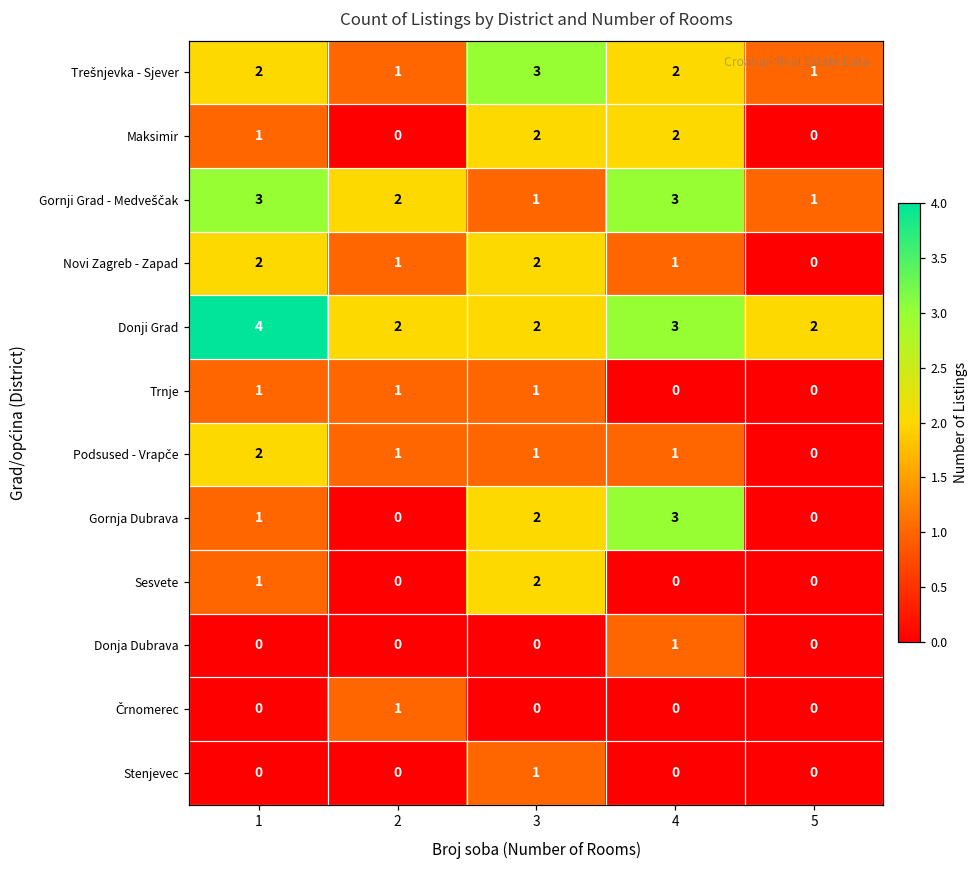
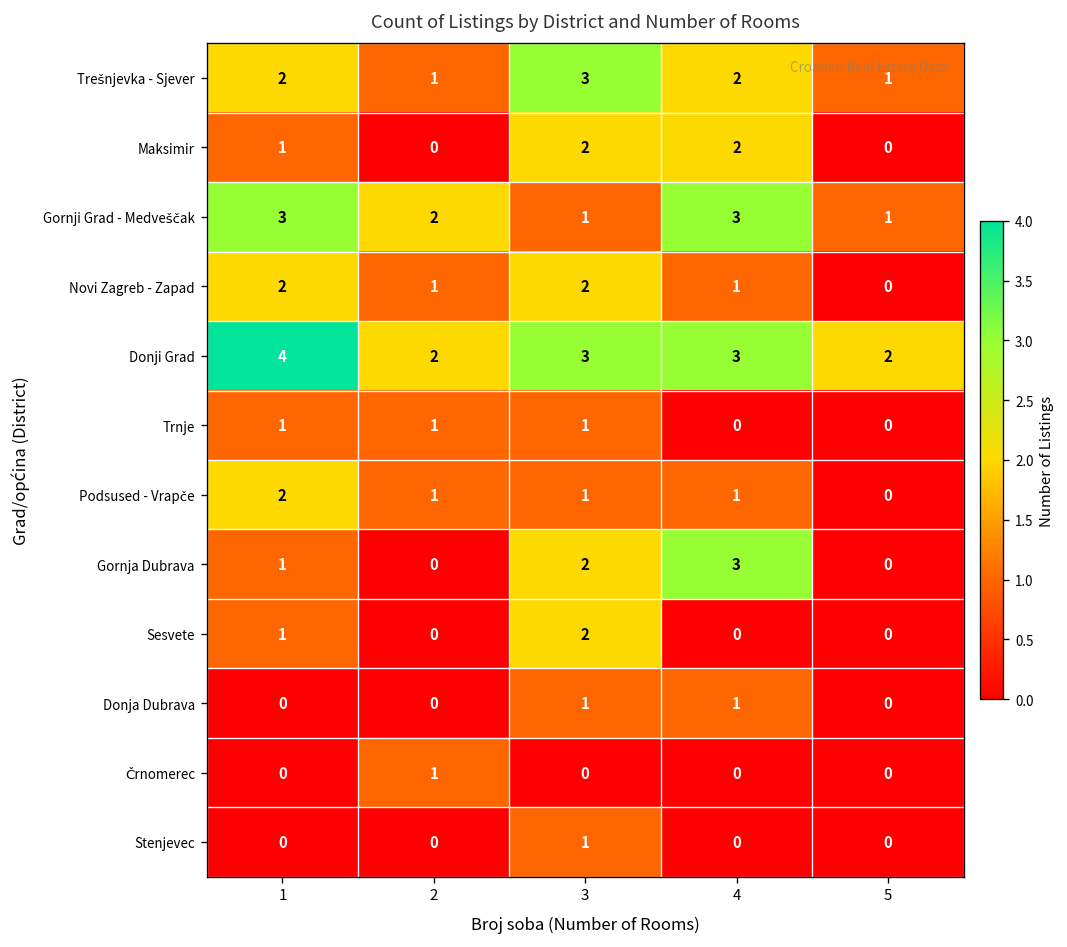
  {
    "Trešnjevka - Sjever": {
      "1": 2,
      "2": 1,
      "3": 3,
      "4": 2
    },
    "Maksimir": {
      "1": 1,
      "2": 0,
      "3": 2,
      "4": 2,
      "5": 0
    },
    "Gornji Grad - Medveščak": {
      "1": 3,
      "2": 2,
      "3": 1,
      "4": 3,
      "5": 1
    },
    "Novi Zagreb - Zapad": {
      "1": 2,
      "2": 1,
      "3": 2,
      "4": 1,
      "5": 0
    },
    "Donji Grad": {
      "1": 4,
      "2": 2,
-     "3": 2,
+     "3": 3,
      "4": 3,
      "5": 2
    },
    "Trnje": {
      "1": 1,
      "2": 1,
      "3": 1,
      "4": 0,
      "5": 0
    },
    "Podsused - Vrapče": {
      "1": 2,
      "2": 1,
      "3": 1,
      "4": 1,
      "5": 0
    },
    "Gornja Dubrava": {
      "1": 1,
      "2": 0,
      "3": 2,
      "4": 3,
      "5": 0
    },
    "Sesvete": {
      "1": 1,
      "2": 0,
      "3": 2,
      "4": 0,
      "5": 0
    },
    "Donja Dubrava": {
      "1": 0,
      "2": 0,
-     "3": 0,
+     "3": 1,
      "4": 1,
      "5": 0
    },
    "Črnomerec": {
      "1": 0,
      "2": 1,
      "3": 0,
      "4": 0,
      "5": 0
    },
    "Stenjevec": {
      "1": 0,
      "2": 0,
      "3": 1,
      "4": 0,
      "5": 0
    }
  }
